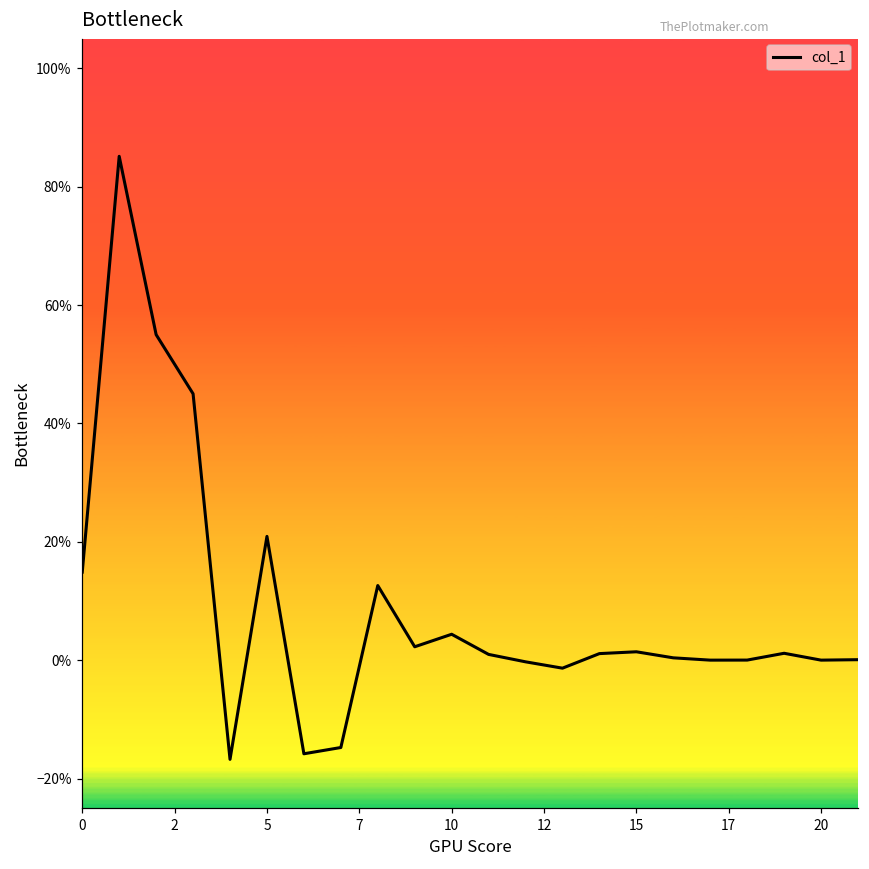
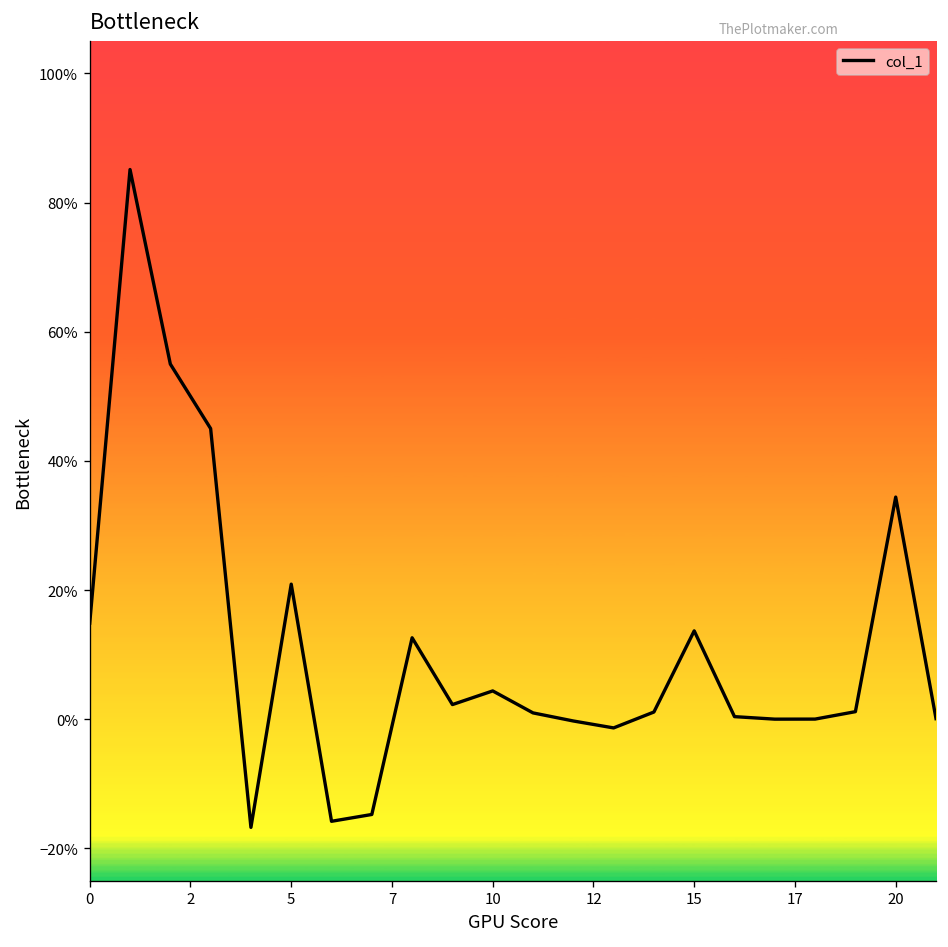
  {
    "0": "15%",
    "5": "21%",
    "10": "4%",
-   "15": "1%",
-   "20": "0%"
+   "15": "14%",
+   "20": "34%"
  }
